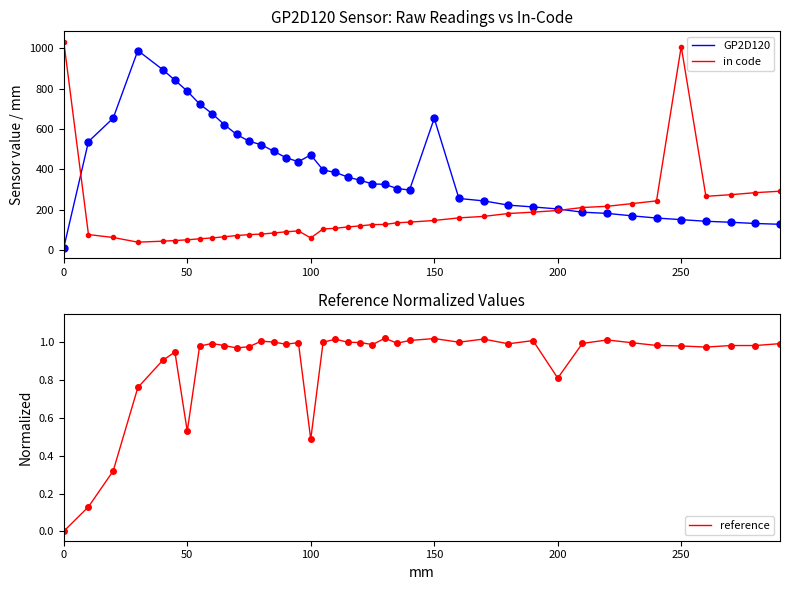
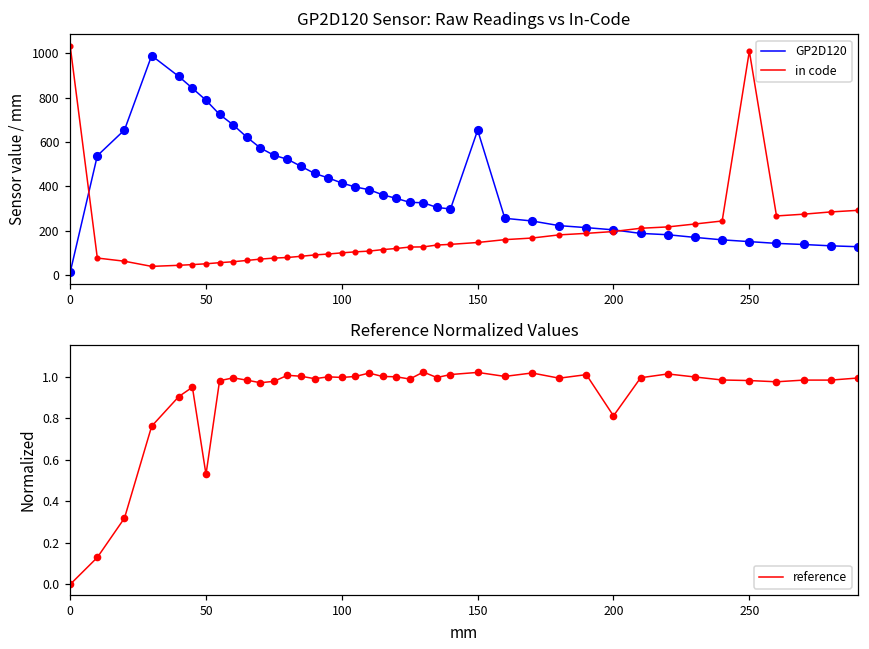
  {
    "GP2D120 Sensor: Raw Readings vs In-Code": {
      "GP2D120": {
        "0": 10,
        "50": 790,
-       "100": 470,
+       "100": 420,
        "150": 650,
        "250": 150
      },
      "in code": {
        "0": 1030,
        "50": 50,
-       "100": 60,
+       "100": 100,
        "150": 150,
        "250": 1010
      }
    },
    "Reference Normalized Values": {
      "0": 0.00,
      "50": 0.53,
-     "100": 0.49,
+     "100": 1.00,
      "150": 1.02,
      "200": 0.81,
      "250": 0.98
    }
  }
